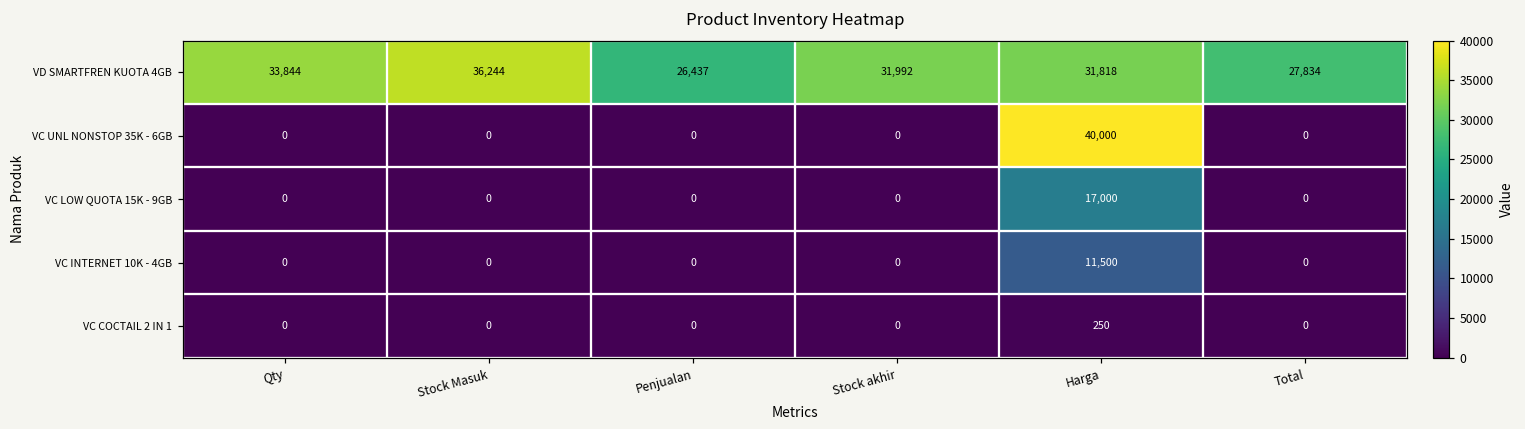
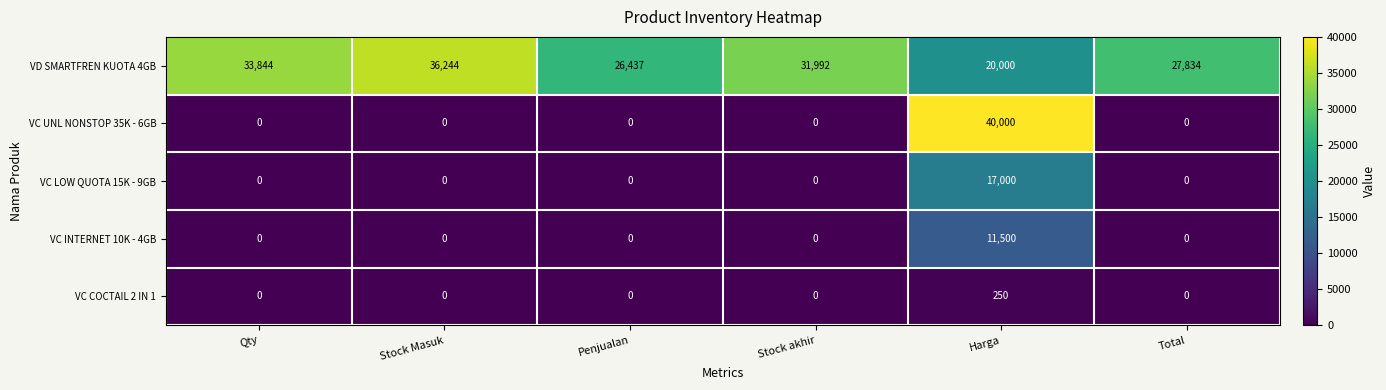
  {
    "VD SMARTFREN KUOTA 4GB": {
      "Qty": "33,844",
      "Stock Masuk": "36,244",
      "Penjualan": "26,437",
      "Stock akhir": "31,992",
-     "Harga": "31,818",
+     "Harga": "20,000",
      "Total": "27,834"
    },
    "VC UNL NONSTOP 35K - 6GB": {
      "Qty": "0",
      "Stock Masuk": "0",
      "Penjualan": "0",
      "Stock akhir": "0",
      "Harga": "40,000",
      "Total": "0"
    },
    "VC LOW QUOTA 15K - 9GB": {
      "Qty": "0",
      "Stock Masuk": "0",
      "Penjualan": "0",
      "Stock akhir": "0",
      "Harga": "17,000",
      "Total": "0"
    },
    "VC INTERNET 10K - 4GB": {
      "Qty": "0",
      "Stock Masuk": "0",
      "Penjualan": "0",
      "Stock akhir": "0",
      "Harga": "11,500",
      "Total": "0"
    },
    "VC COCTAIL 2 IN 1": {
      "Qty": "0",
      "Stock Masuk": "0",
      "Penjualan": "0",
      "Stock akhir": "0",
      "Harga": "250",
      "Total": "0"
    }
  }
